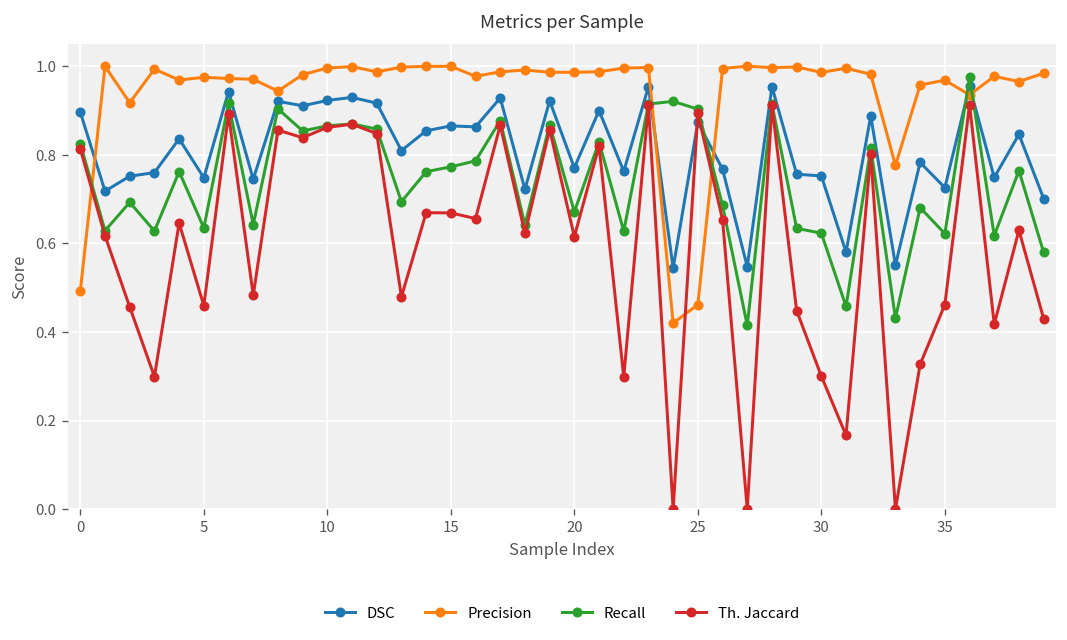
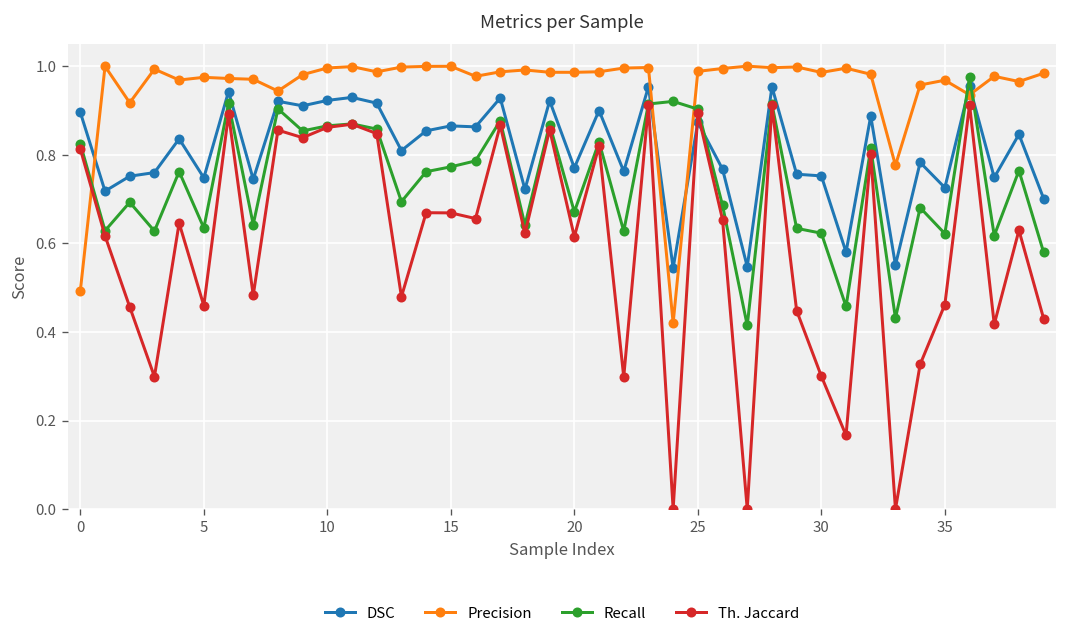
  {
    "DSC": {
      "0": 0.90,
      "5": 0.75,
      "10": 0.92,
      "15": 0.87,
      "20": 0.77,
      "25": 0.87,
      "30": 0.75,
      "35": 0.73
    },
    "Precision": {
      "0": 0.49,
      "5": 0.97,
      "10": 1.00,
      "15": 1.00,
      "20": 0.99,
-     "25": 0.46,
+     "25": 0.99,
      "30": 0.99,
      "35": 0.97
    },
    "Recall": {
      "0": 0.82,
      "5": 0.63,
      "15": 0.77,
      "20": 0.67,
      "25": 0.90,
      "30": 0.62,
      "35": 0.62
    },
    "Th. Jaccard": {
      "0": 0.81,
      "5": 0.46,
      "15": 0.67,
      "20": 0.61,
      "25": 0.89,
      "30": 0.30,
      "35": 0.46
    }
  }
